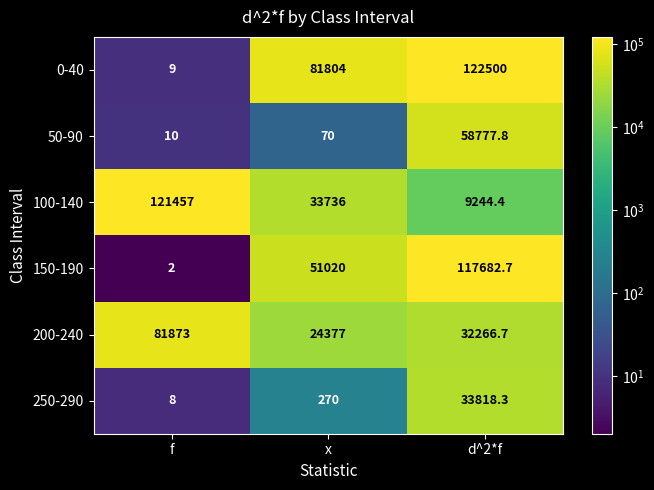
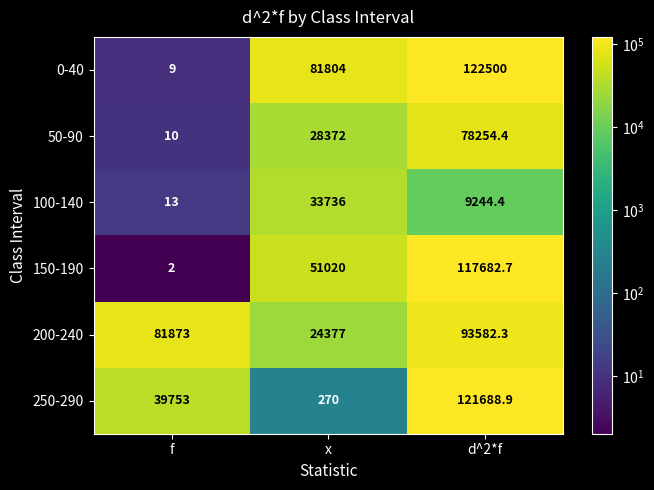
  {
    "0-40": {
      "f": 9,
      "x": 81804,
      "d^2*f": 122500
    },
    "50-90": {
      "f": 10,
-     "x": 70,
-     "d^2*f": 58777.8
+     "x": 28372,
+     "d^2*f": 78254.4
    },
    "100-140": {
-     "f": 121457,
+     "f": 13,
      "x": 33736,
      "d^2*f": 9244.4
    },
    "150-190": {
      "f": 2,
      "x": 51020,
      "d^2*f": 117682.7
    },
    "200-240": {
      "f": 81873,
      "x": 24377,
-     "d^2*f": 32266.7
+     "d^2*f": 93582.3
    },
    "250-290": {
-     "f": 8,
+     "f": 39753,
      "x": 270,
-     "d^2*f": 33818.3
+     "d^2*f": 121688.9
    }
  }
